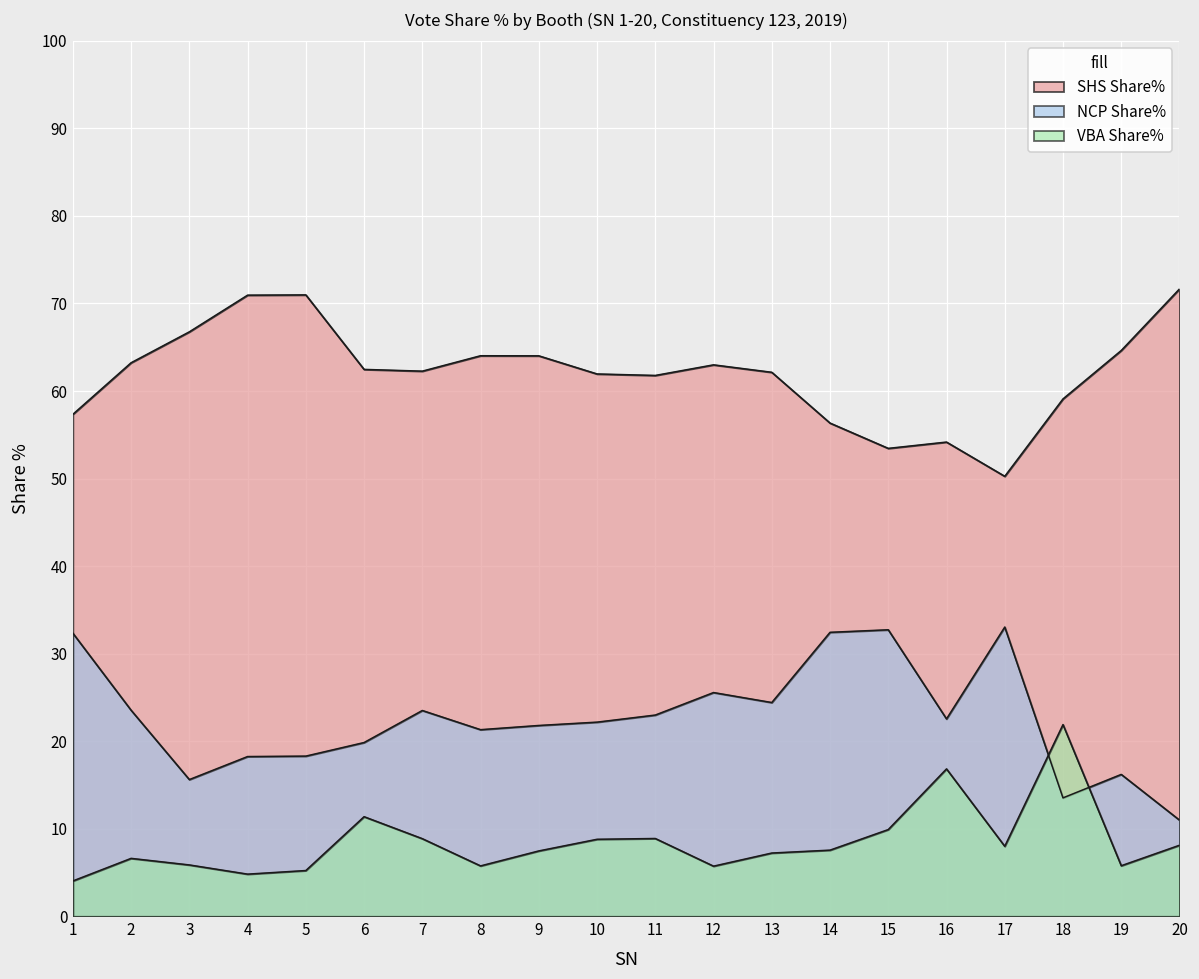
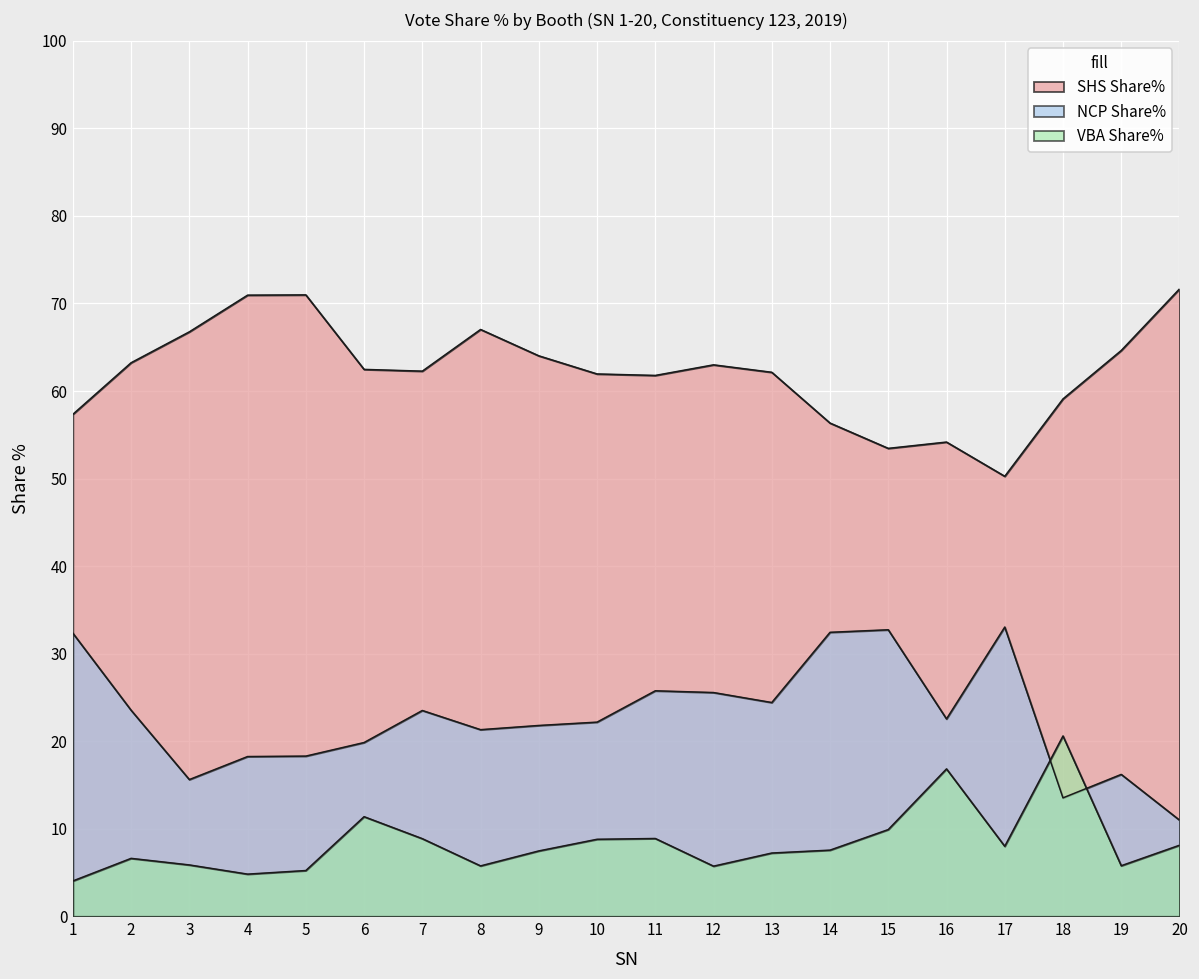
  {
    "SHS Share%": {
      "1": 57,
      "2": 63,
      "3": 67,
      "4": 71,
      "5": 71,
      "6": 62,
      "7": 62,
-     "8": 64,
+     "8": 67,
      "9": 64,
      "10": 62,
      "11": 62,
      "12": 63,
      "13": 62,
      "14": 56,
      "15": 53,
      "16": 54,
      "17": 50,
      "18": 59,
      "19": 65,
      "20": 72
    },
    "NCP Share%": {
      "1": 32,
      "2": 24,
      "3": 16,
      "4": 18,
      "5": 18,
      "6": 20,
      "7": 24,
      "8": 21,
      "9": 22,
      "10": 22,
-     "11": 23,
+     "11": 26,
      "12": 26,
      "13": 24,
      "14": 32,
      "15": 33,
      "16": 23,
      "17": 33,
      "18": 14,
      "19": 16,
      "20": 11
    },
    "VBA Share%": {
      "1": 4,
      "2": 7,
      "3": 6,
      "4": 5,
      "5": 5,
      "6": 11,
      "7": 9,
      "8": 6,
      "9": 7,
      "10": 9,
      "11": 9,
      "12": 6,
      "13": 7,
      "14": 8,
      "15": 10,
      "16": 17,
      "17": 8,
-     "18": 22,
+     "18": 21,
      "19": 6,
      "20": 8
    }
  }
